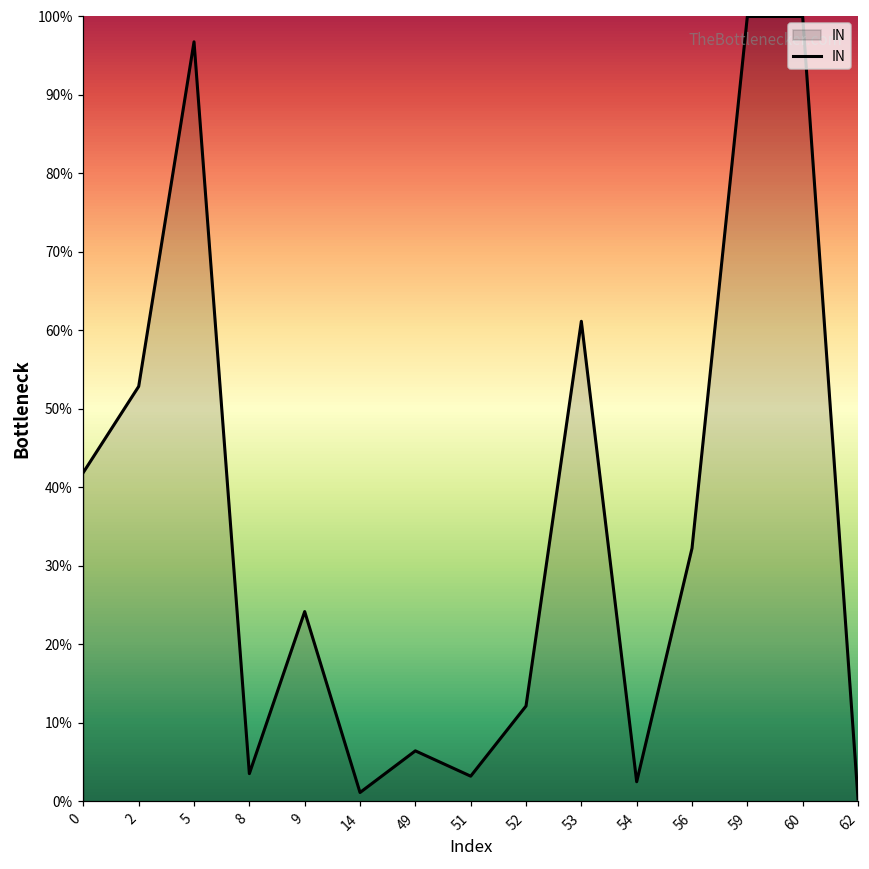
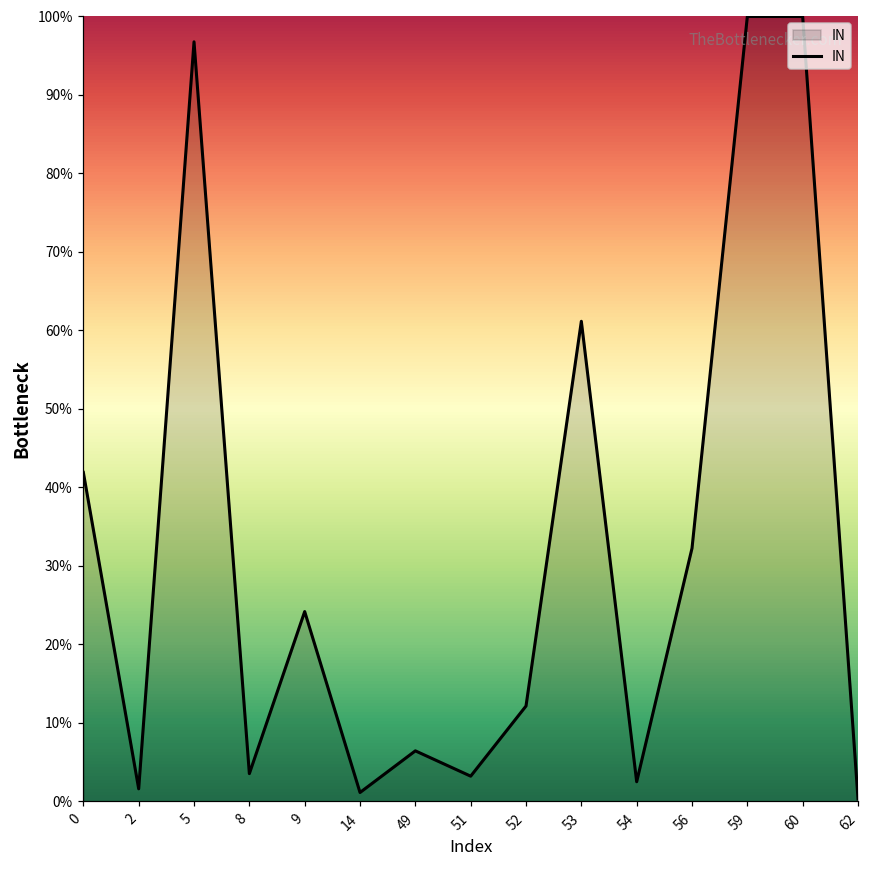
  {
    "0": "42%",
-   "2": "53%",
+   "2": "2%",
    "5": "97%",
    "8": "4%",
    "9": "24%",
    "14": "1%",
    "49": "6%",
    "51": "3%",
    "52": "12%",
    "53": "61%",
    "54": "3%",
    "56": "32%",
    "59": "100%",
    "60": "100%",
    "62": "0%"
  }
